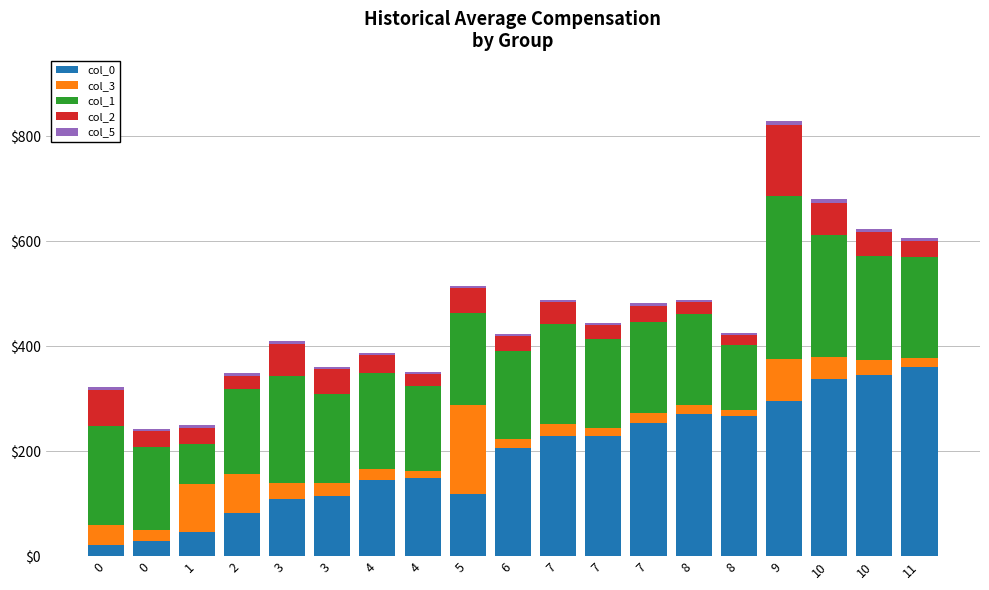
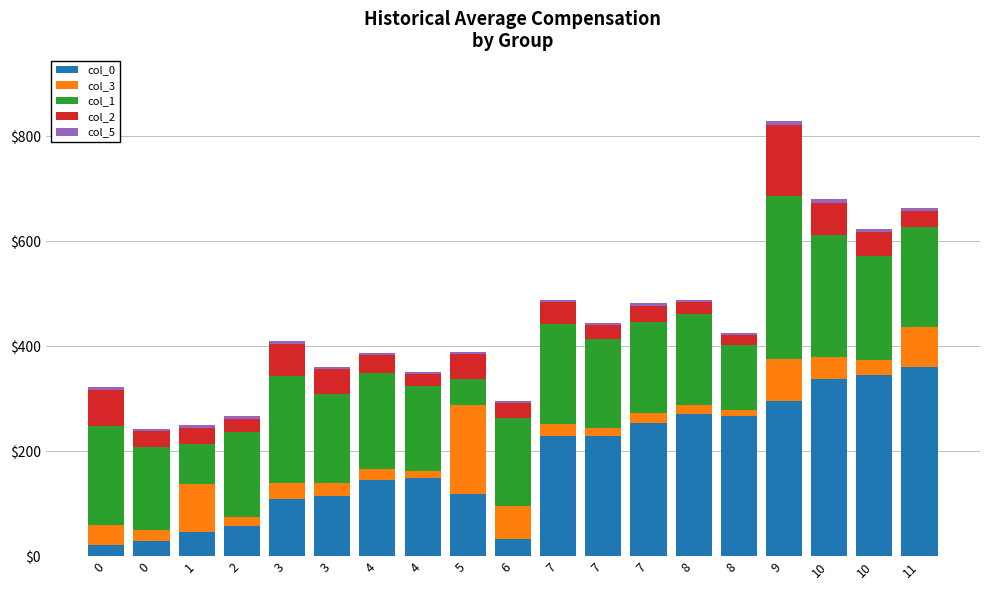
  {
    "col_0": {
      "1": "$50",
-     "2": "$80",
+     "2": "$60",
      "5": "$120",
-     "6": "$210",
+     "6": "$30",
      "9": "$290",
      "11": "$360"
    },
    "col_3": {
      "1": "$90",
-     "2": "$70",
+     "2": "$20",
      "5": "$170",
-     "6": "$20",
+     "6": "$60",
      "9": "$80",
-     "11": "$20"
+     "11": "$80"
    },
    "col_1": {
      "1": "$80",
      "2": "$160",
-     "5": "$180",
+     "5": "$50",
      "6": "$170",
      "9": "$310",
      "11": "$190"
    },
    "col_2": {
      "1": "$30",
      "2": "$30",
      "5": "$50",
      "6": "$30",
      "9": "$140",
      "11": "$30"
    },
    "col_5": {
      "1": "$10",
      "2": "$10",
      "5": "$10",
      "6": "$10",
      "9": "$10",
      "11": "$10"
    }
  }
